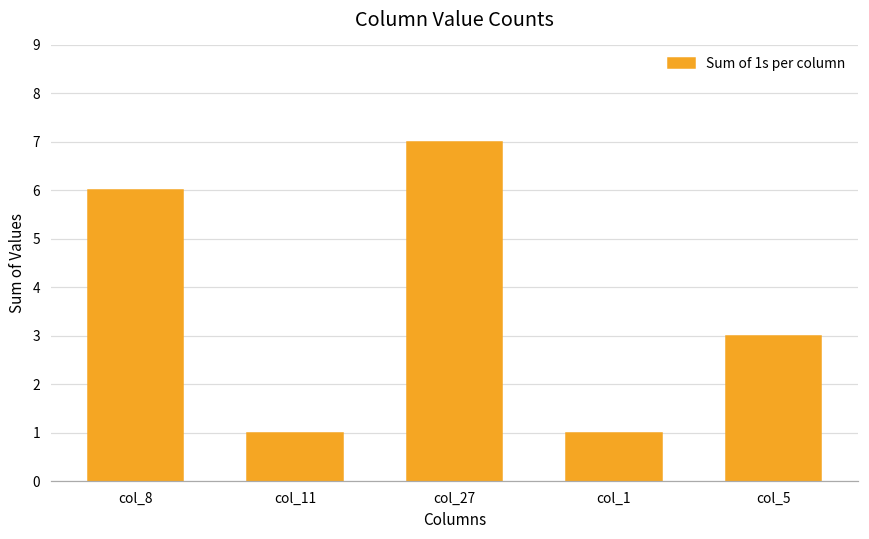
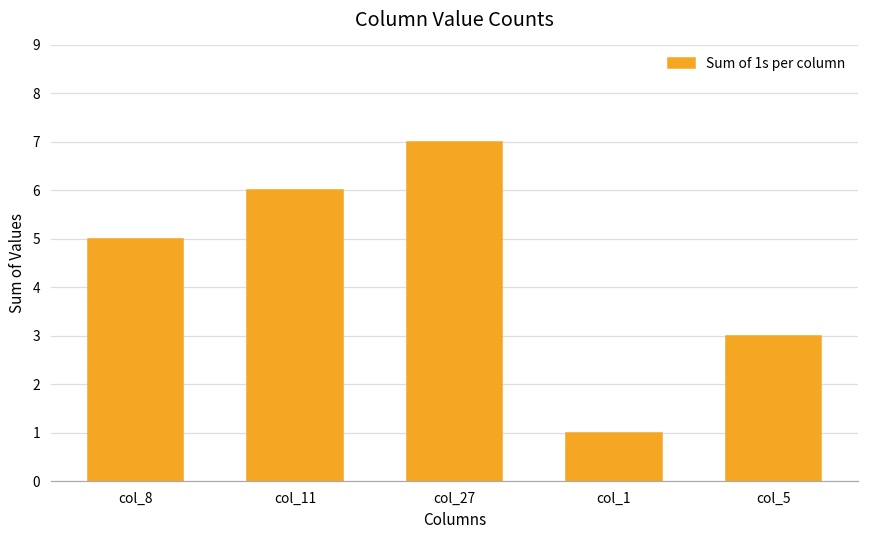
  {
-   "col_8": 6,
-   "col_11": 1,
+   "col_8": 5,
+   "col_11": 6,
    "col_27": 7,
    "col_1": 1,
    "col_5": 3
  }
